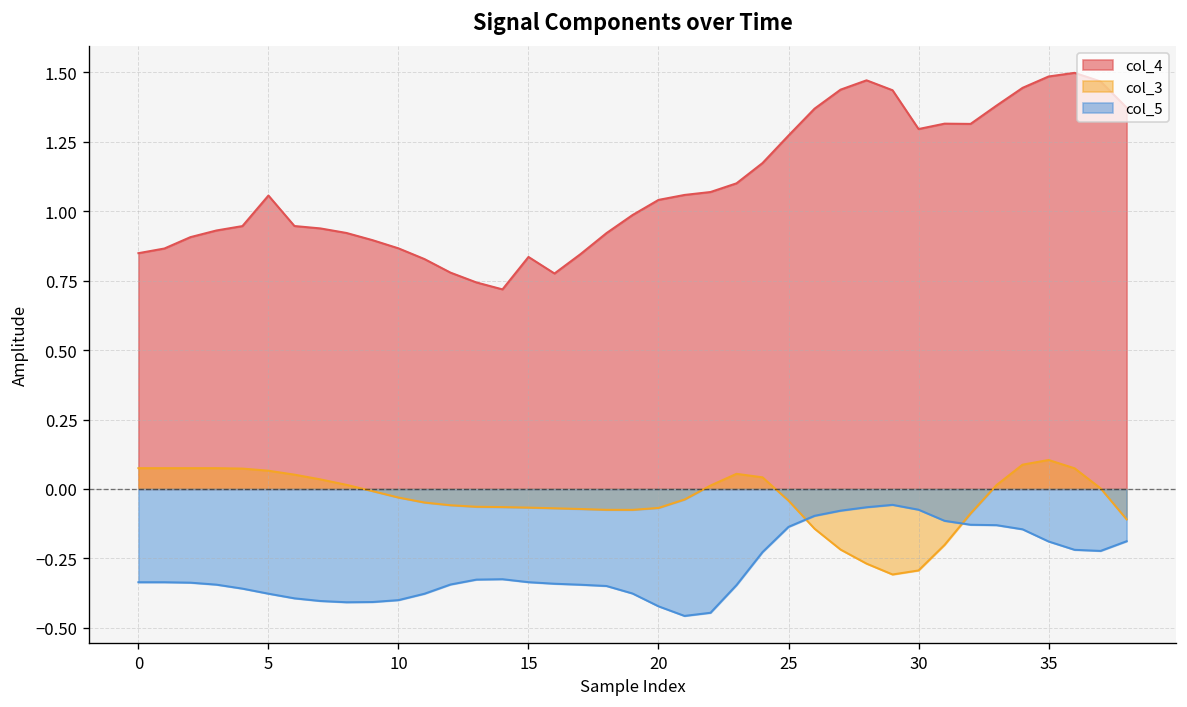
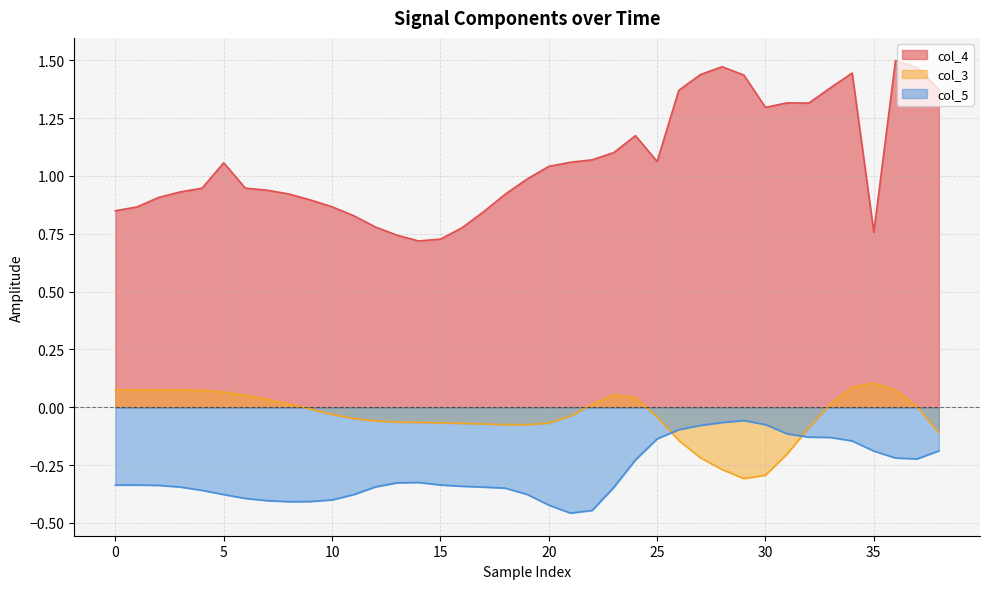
  {
    "col_4": {
      "0": 0.85,
      "5": 1.06,
      "10": 0.87,
-     "15": 0.84,
+     "15": 0.73,
      "20": 1.04,
-     "25": 1.27,
+     "25": 1.06,
      "30": 1.30,
-     "35": 1.49
+     "35": 0.76
    }
  }
